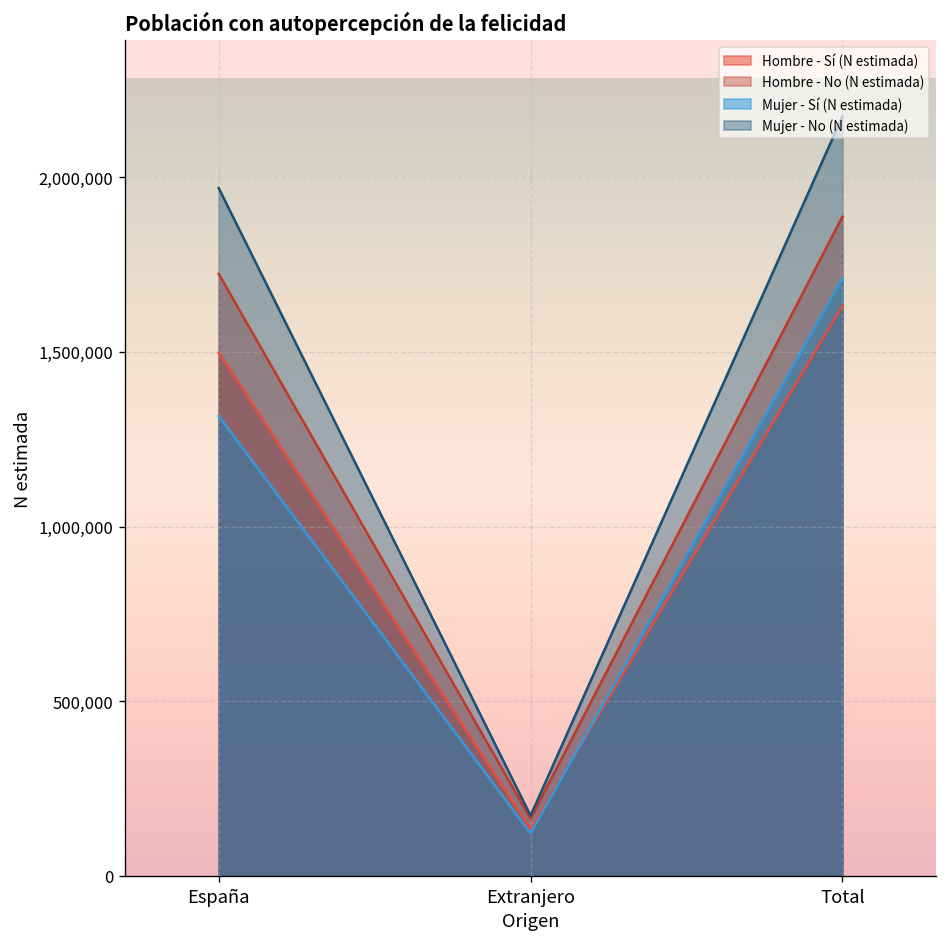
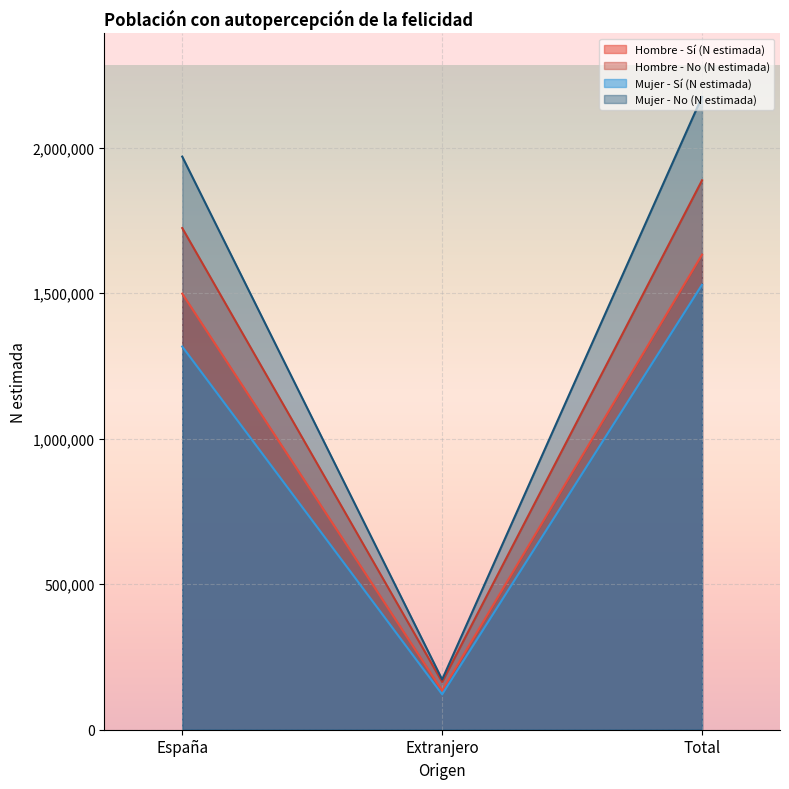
  {
    "Mujer - Sí (N estimada)": {
      "España": "1,320,000",
      "Extranjero": "120,000",
-     "Total": "1,710,000"
+     "Total": "1,530,000"
    },
    "Mujer - No (N estimada)": {
      "España": "1,970,000"
    }
  }
